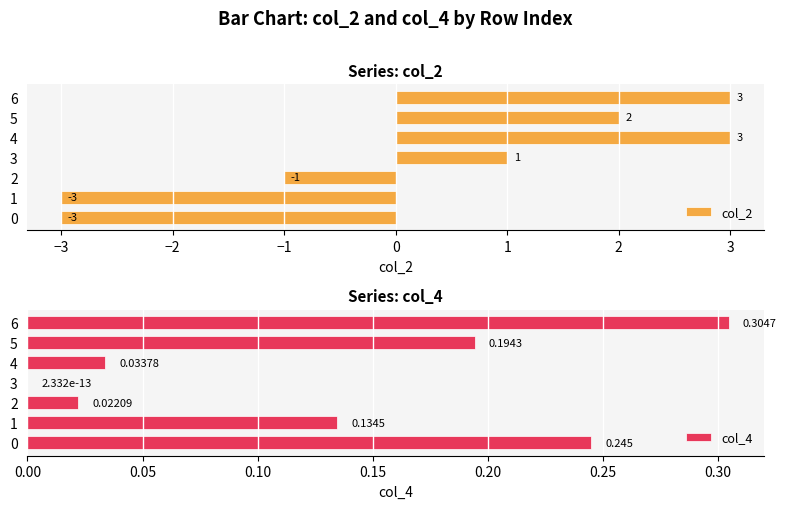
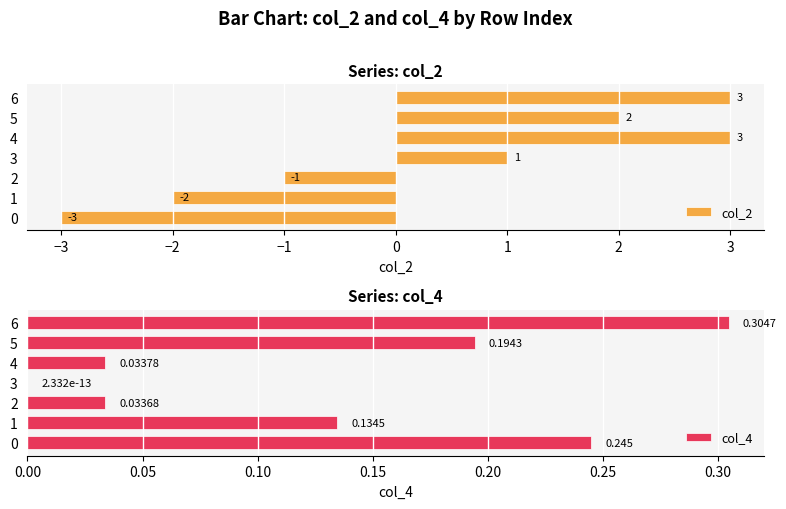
  {
    "Series: col_2": {
      "6": "3",
      "5": "2",
      "4": "3",
      "3": "1",
      "2": "-1",
-     "1": "-3",
+     "1": "-2",
      "0": "-3"
    },
    "Series: col_4": {
      "6": "0.3047",
      "5": "0.1943",
      "4": "0.03378",
      "3": "2.332e-13",
-     "2": "0.02209",
+     "2": "0.03368",
      "1": "0.1345",
      "0": "0.245"
    }
  }
